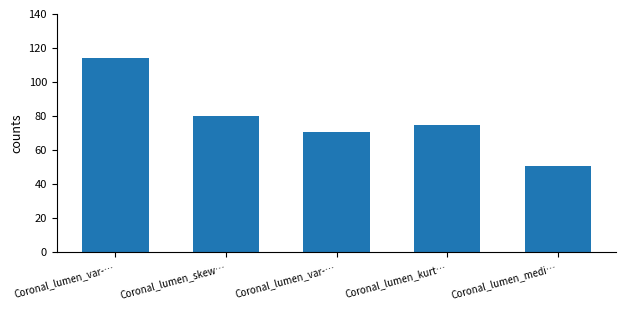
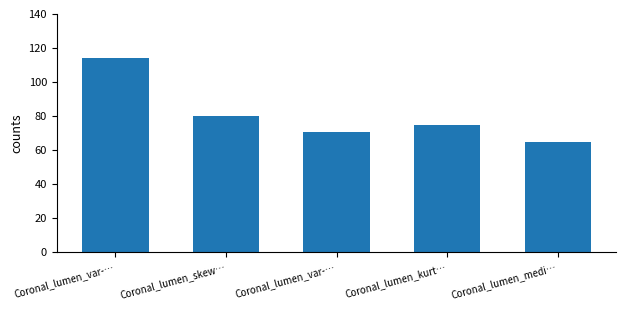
  {
    "Coronal_lumen_skew…": 80,
    "Coronal_lumen_kurt…": 75,
-   "Coronal_lumen_medi…": 51
+   "Coronal_lumen_medi…": 65
  }
